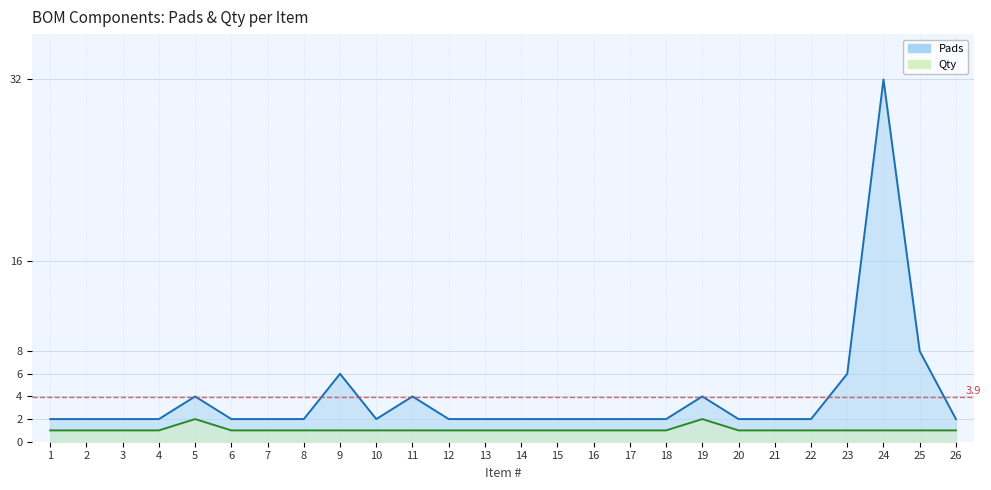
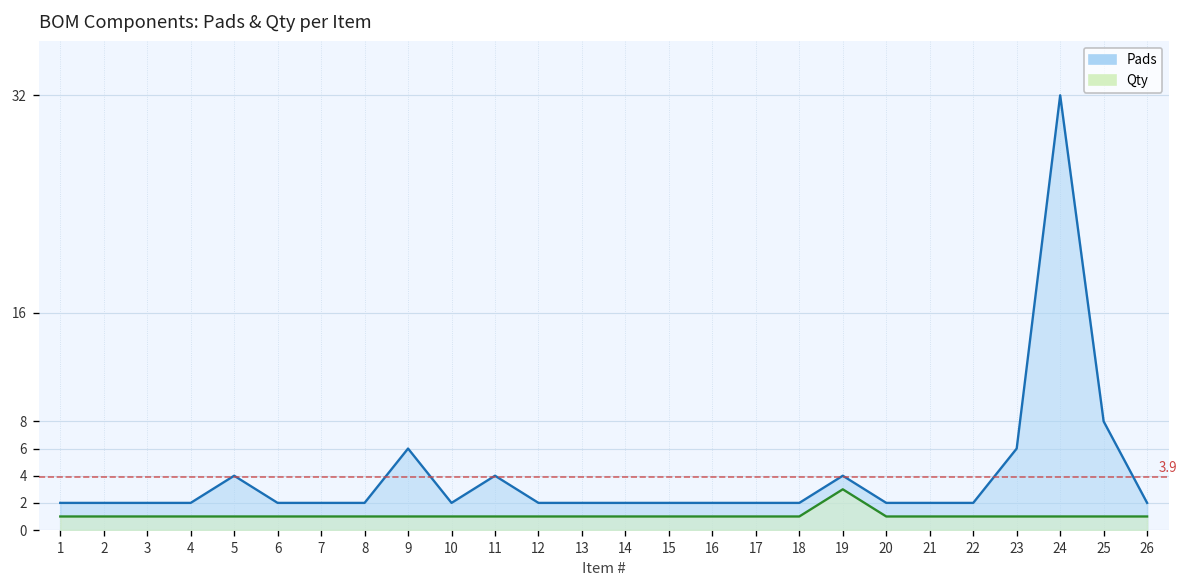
  {
    "Pads": {
      "1": 2,
      "2": 2,
      "3": 2,
      "4": 2,
      "5": 4,
      "6": 2,
      "7": 2,
      "8": 2,
      "9": 6,
      "10": 2,
      "11": 4,
      "12": 2,
      "13": 2,
      "14": 2,
      "15": 2,
      "16": 2,
      "17": 2,
      "18": 2,
      "19": 4,
      "20": 2,
      "21": 2,
      "22": 2,
      "23": 6,
      "24": 32,
      "25": 8,
      "26": 2
    },
    "Qty": {
      "1": 1,
      "2": 1,
      "3": 1,
      "4": 1,
-     "5": 2,
+     "5": 1,
      "6": 1,
      "7": 1,
      "8": 1,
      "9": 1,
      "10": 1,
      "11": 1,
      "12": 1,
      "13": 1,
      "14": 1,
      "15": 1,
      "16": 1,
      "17": 1,
      "18": 1,
-     "19": 2,
+     "19": 3,
      "20": 1,
      "21": 1,
      "22": 1,
      "23": 1,
      "24": 1,
      "25": 1,
      "26": 1
    }
  }
